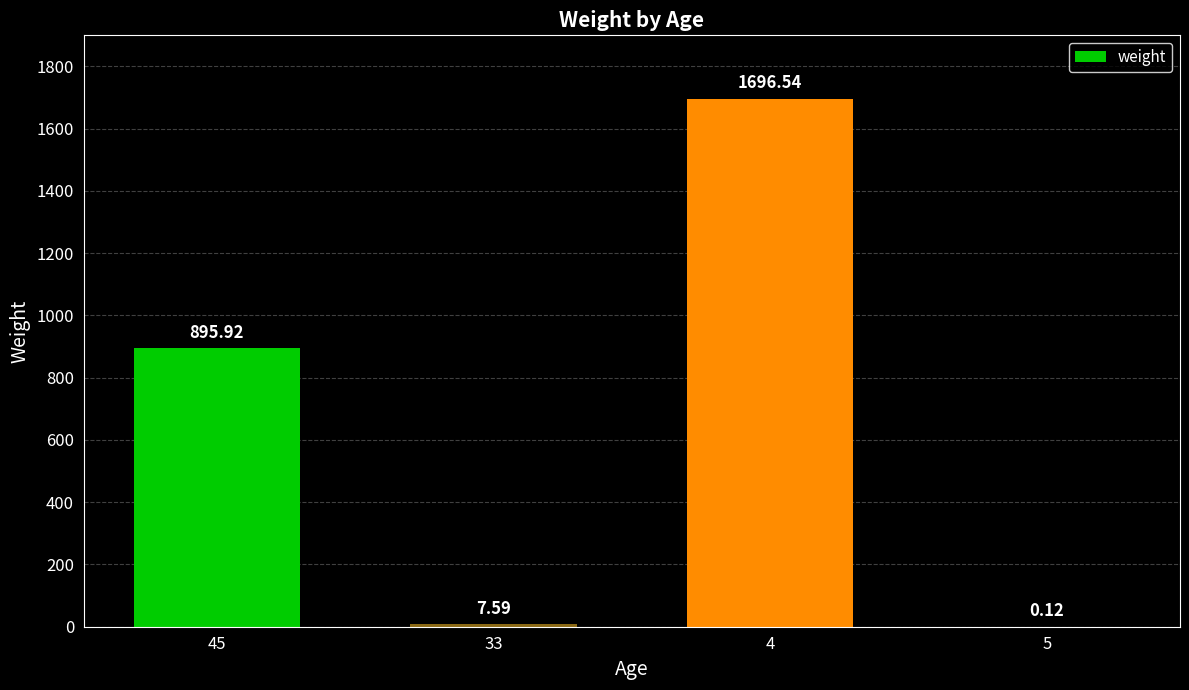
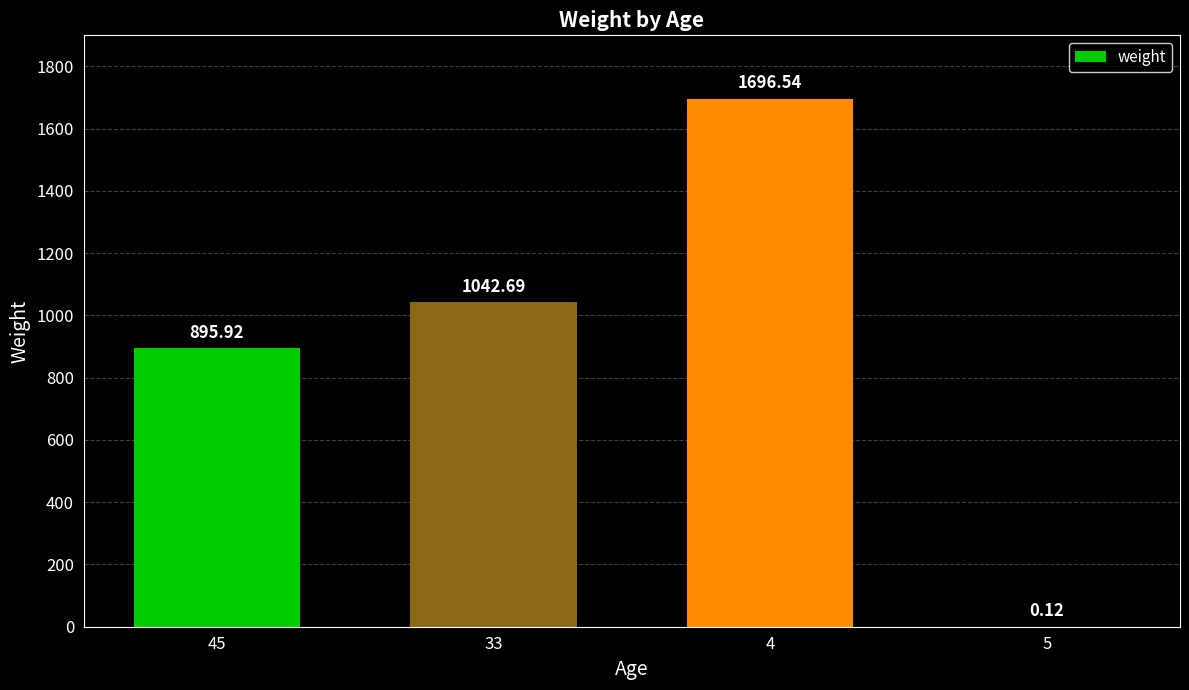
  {
    "45": 895.92,
-   "33": 7.59,
+   "33": 1042.69,
    "4": 1696.54,
    "5": 0.12
  }
